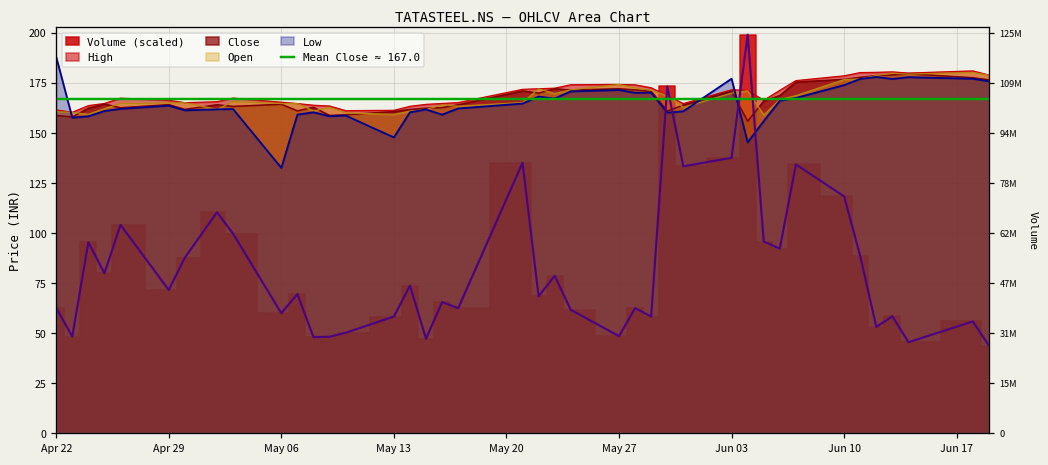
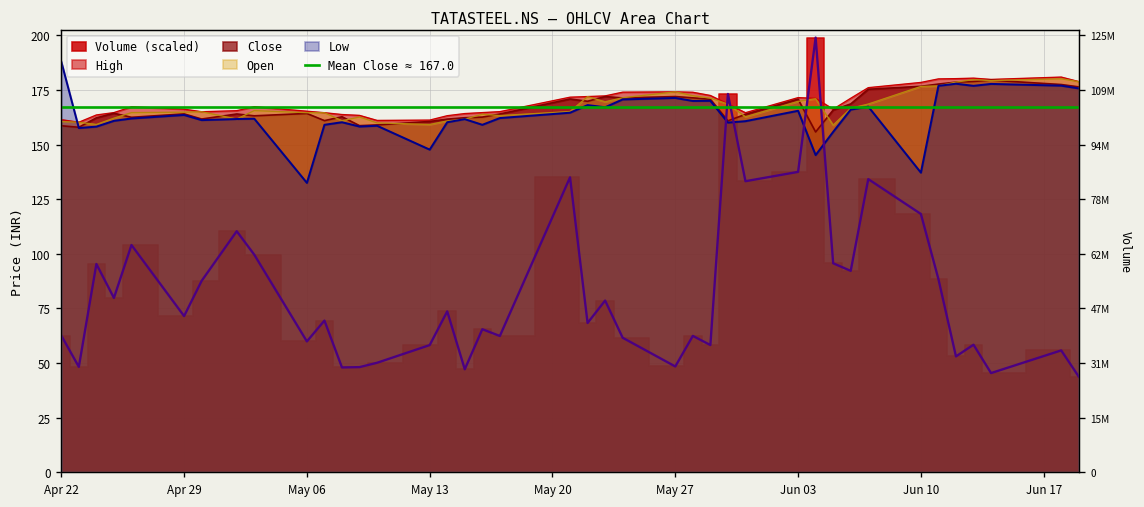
  {
    "Close": {
      "Apr 22": 159
    },
    "Low": {
      "Apr 22": 188,
      "May 06": 132,
      "May 13": 148,
-     "Jun 03": 177,
-     "Jun 10": 174
+     "Jun 03": 166,
+     "Jun 10": 137
    }
  }
